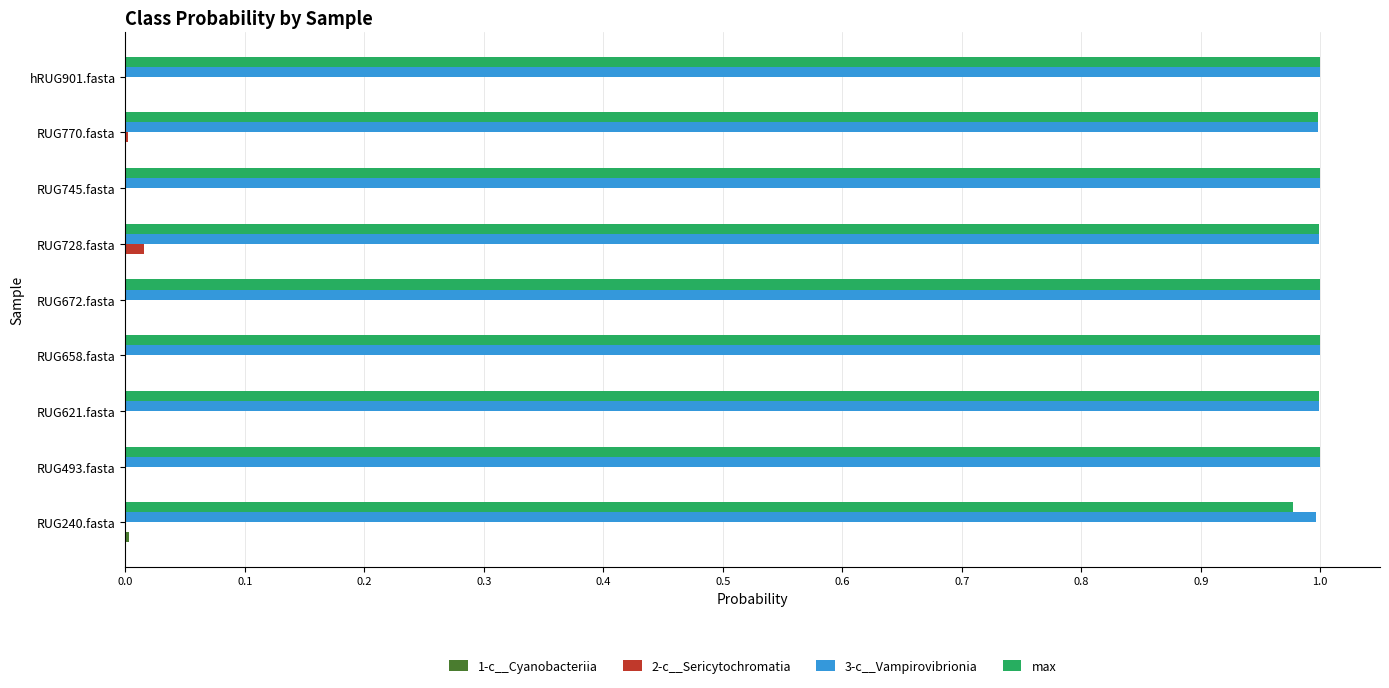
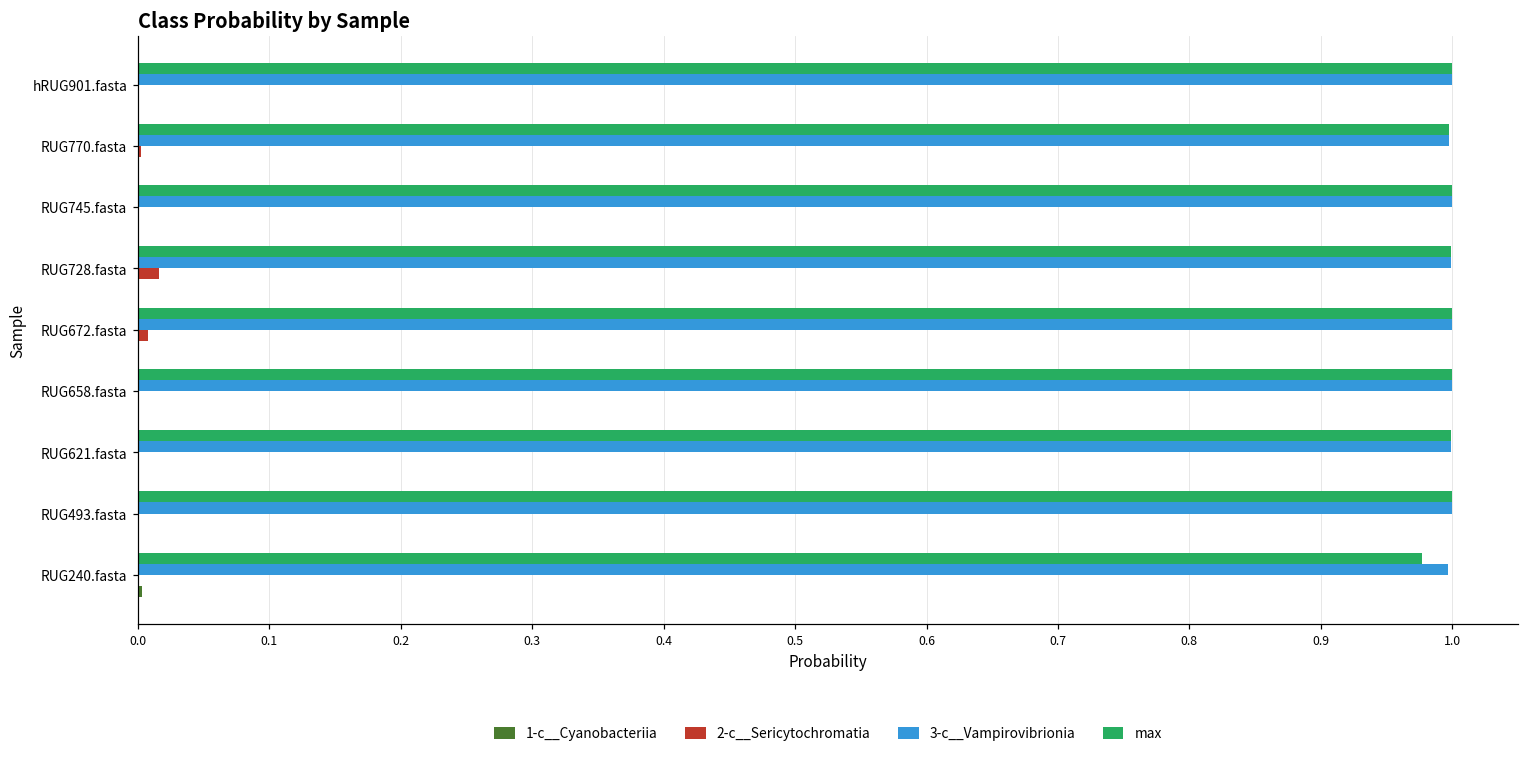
  {
    "1-c__Cyanobacteriia": {
      "RUG240.fasta": 0.003
    },
    "2-c__Sericytochromatia": {
      "RUG770.fasta": 0.002,
      "RUG728.fasta": 0.016,
-     "RUG672.fasta": 0.000
+     "RUG672.fasta": 0.007
    },
    "3-c__Vampirovibrionia": {
      "hRUG901.fasta": 1.000,
      "RUG770.fasta": 0.998,
      "RUG745.fasta": 1.000,
      "RUG728.fasta": 0.999,
      "RUG672.fasta": 1.000,
      "RUG658.fasta": 1.000,
      "RUG621.fasta": 0.999,
      "RUG493.fasta": 1.000,
      "RUG240.fasta": 0.997
    },
    "max": {
      "hRUG901.fasta": 1.000,
      "RUG770.fasta": 0.998,
      "RUG745.fasta": 1.000,
      "RUG728.fasta": 0.999,
      "RUG672.fasta": 1.000,
      "RUG658.fasta": 1.000,
      "RUG621.fasta": 0.999,
      "RUG493.fasta": 1.000,
      "RUG240.fasta": 0.977
    }
  }
